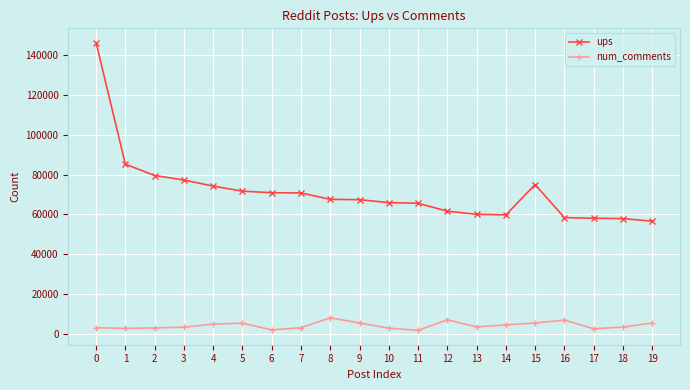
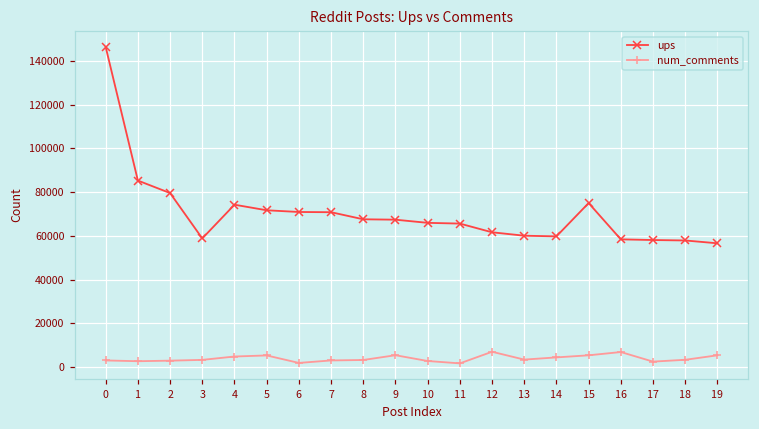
  {
    "ups": {
      "0": 146000,
      "1": 85000,
      "2": 80000,
-     "3": 77000,
+     "3": 59000,
      "4": 74000,
      "5": 72000,
      "6": 71000,
      "7": 71000,
      "8": 68000,
      "9": 67000,
      "10": 66000,
      "11": 66000,
      "12": 62000,
      "13": 60000,
      "14": 60000,
      "15": 75000,
      "16": 58000,
      "17": 58000,
      "18": 58000,
      "19": 57000
    },
    "num_comments": {
      "0": 3000,
      "1": 3000,
      "2": 3000,
      "3": 3000,
      "4": 5000,
      "5": 5000,
      "6": 2000,
      "7": 3000,
-     "8": 8000,
+     "8": 3000,
      "9": 5000,
      "10": 3000,
      "11": 2000,
      "12": 7000,
      "13": 3000,
      "14": 4000,
      "15": 5000,
      "16": 7000,
      "17": 2000,
      "18": 3000,
      "19": 5000
    }
  }
